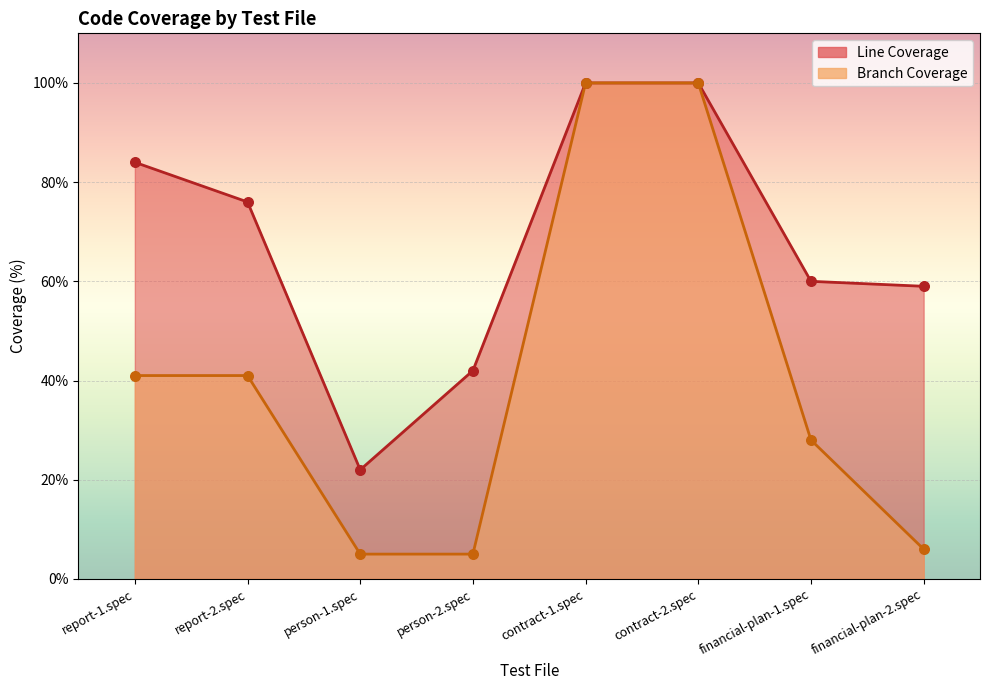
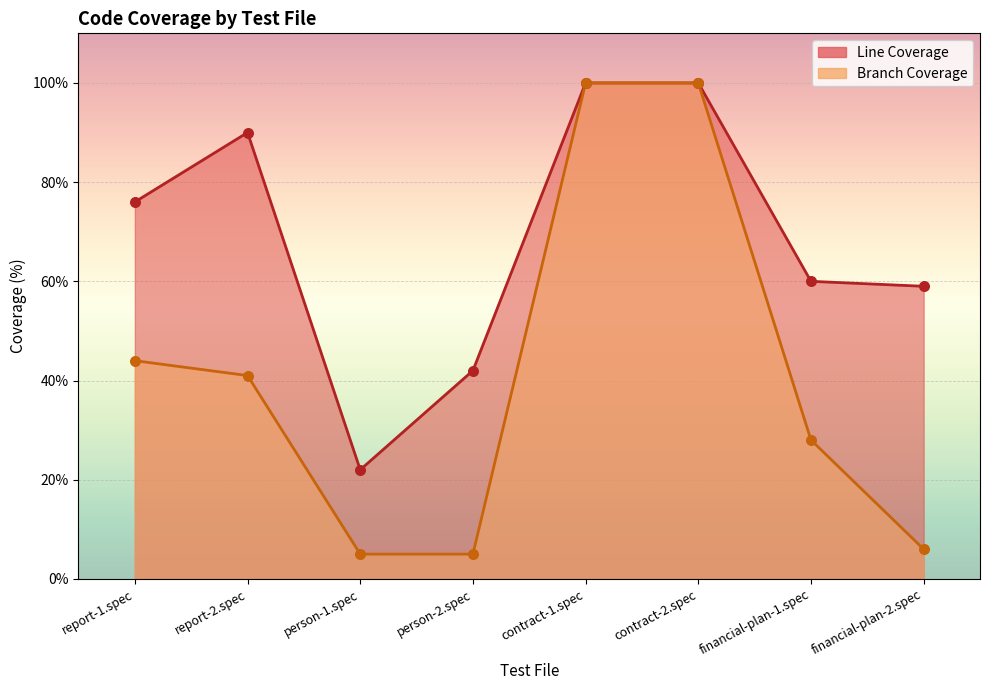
  {
    "Line Coverage": {
-     "report-1.spec": "84%",
-     "report-2.spec": "76%",
+     "report-1.spec": "76%",
+     "report-2.spec": "90%",
      "person-1.spec": "22%",
      "person-2.spec": "42%",
      "financial-plan-1.spec": "60%",
      "financial-plan-2.spec": "59%"
    },
    "Branch Coverage": {
-     "report-1.spec": "41%",
+     "report-1.spec": "44%",
      "report-2.spec": "41%",
      "person-1.spec": "5%",
      "person-2.spec": "5%",
      "financial-plan-1.spec": "28%",
      "financial-plan-2.spec": "6%"
    }
  }
